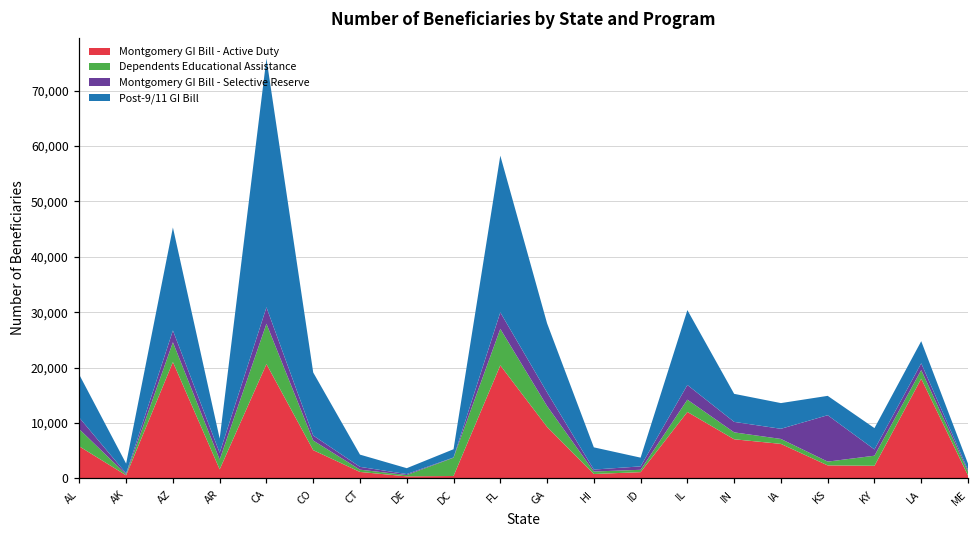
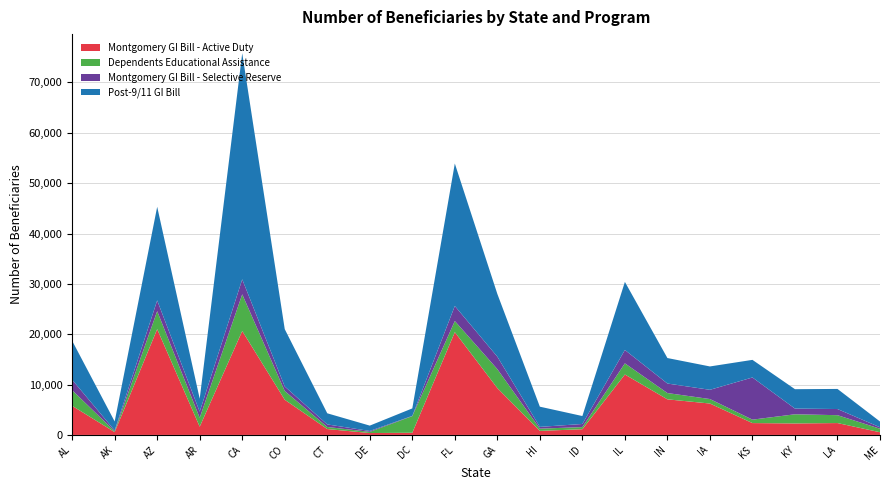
  {
    "Montgomery GI Bill - Active Duty": {
-     "CO": "5,000",
-     "LA": "18,000"
+     "CO": "7,000",
+     "LA": "2,000"
    },
    "Dependents Educational Assistance": {
-     "FL": "7,000"
+     "FL": "2,000"
    },
    "Post-9/11 GI Bill": {
      "AL": "8,000",
      "AK": "2,000",
      "AZ": "19,000",
      "AR": "3,000",
      "CA": "45,000",
      "CO": "11,000",
      "CT": "2,000",
      "DE": "1,000",
      "DC": "1,000",
      "FL": "28,000",
      "GA": "12,000",
      "HI": "4,000",
      "ID": "2,000",
      "IL": "14,000",
      "IN": "5,000",
      "IA": "5,000",
      "KS": "3,000",
      "KY": "4,000",
      "LA": "4,000",
      "ME": "1,000"
    }
  }
